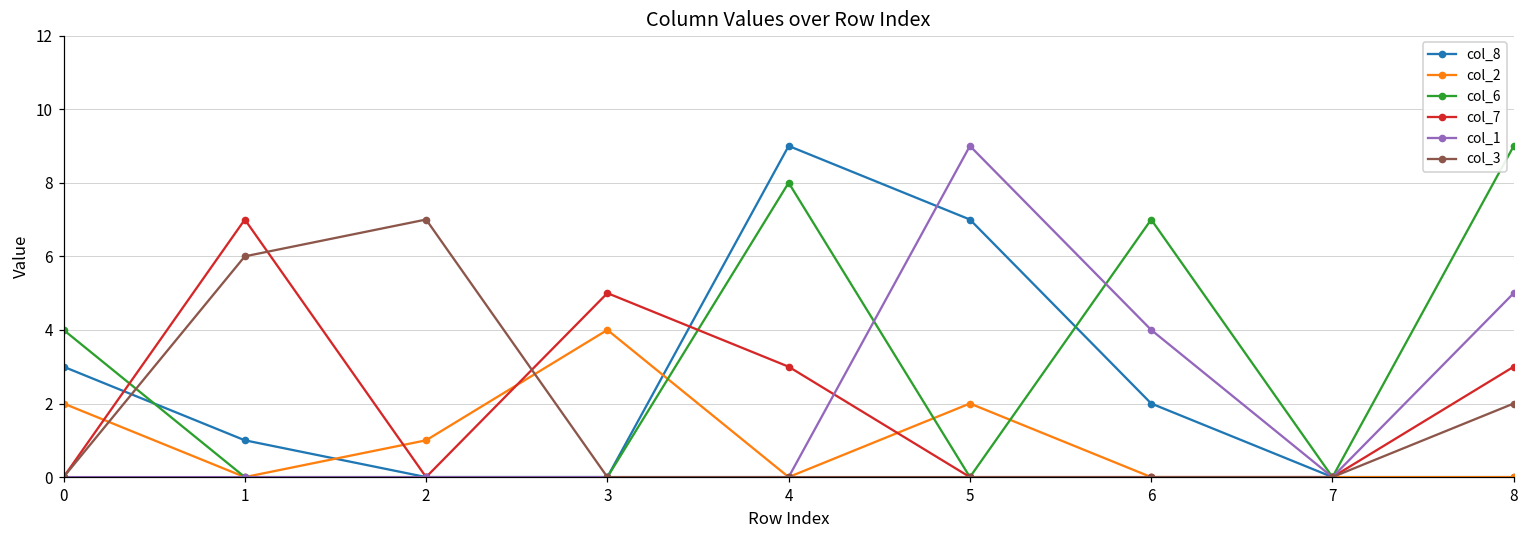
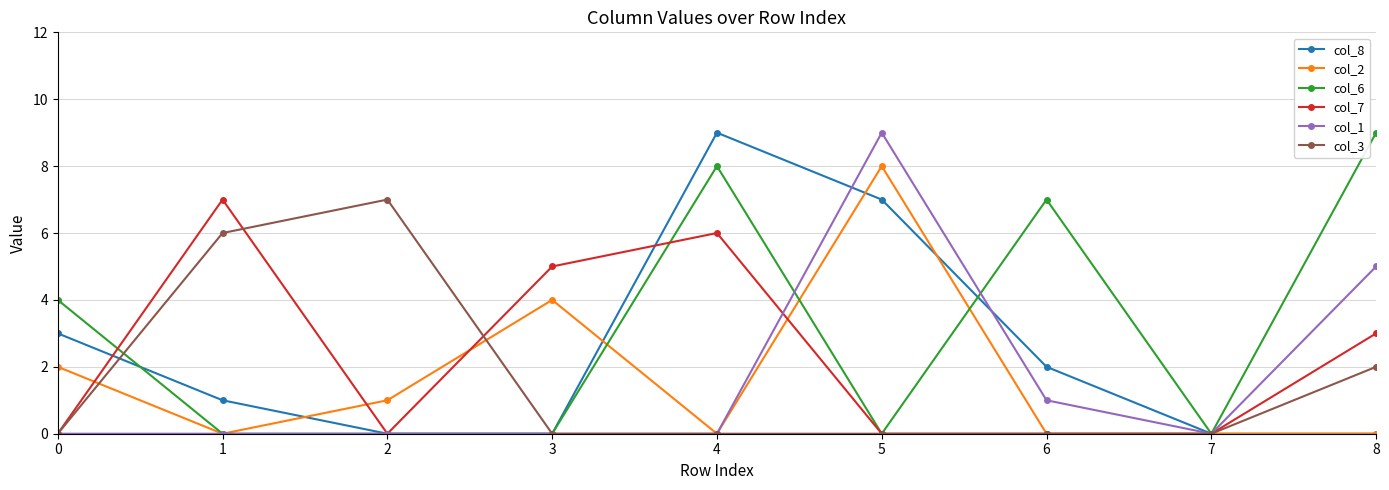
  {
    "col_8": {
      "0": 3,
      "1": 1,
      "4": 9,
      "5": 7,
      "6": 2
    },
    "col_2": {
      "0": 2,
      "2": 1,
      "3": 4,
-     "5": 2
+     "5": 8
    },
    "col_6": {
      "0": 4,
      "4": 8,
      "6": 7,
      "8": 9
    },
    "col_7": {
      "1": 7,
      "3": 5,
-     "4": 3,
+     "4": 6,
      "8": 3
    },
    "col_1": {
      "5": 9,
-     "6": 4,
+     "6": 1,
      "8": 5
    },
    "col_3": {
      "1": 6,
      "2": 7,
      "8": 2
    }
  }
